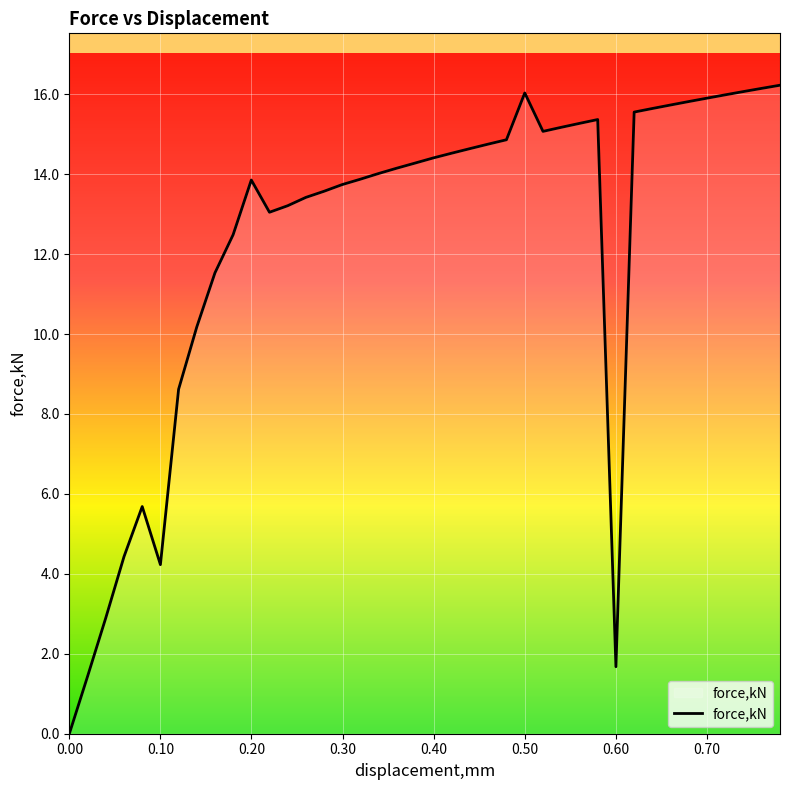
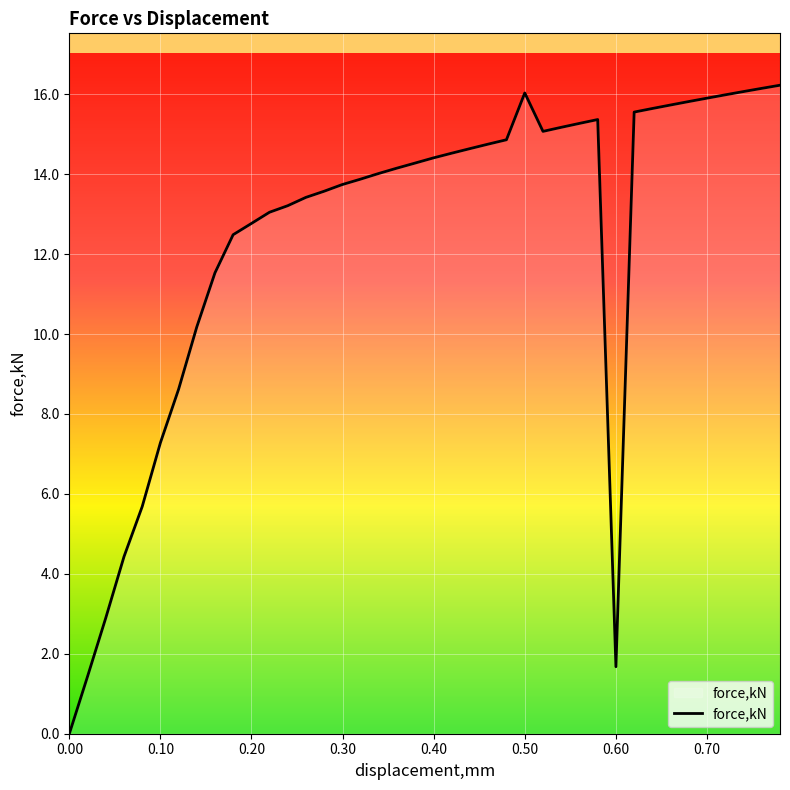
  {
    "0.00": 0.0,
-   "0.10": 4.2,
-   "0.20": 13.9,
+   "0.10": 7.3,
+   "0.20": 12.8,
    "0.30": 13.7,
    "0.50": 16.0,
    "0.60": 1.7
  }
